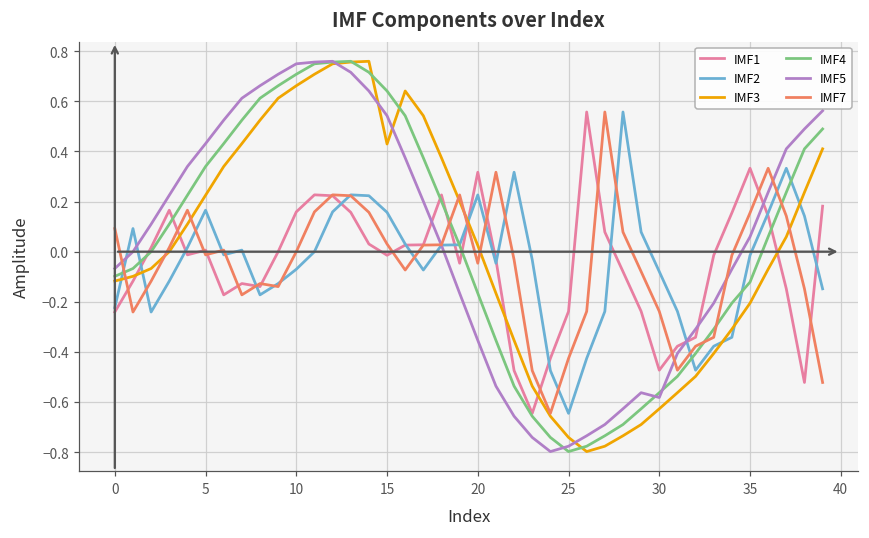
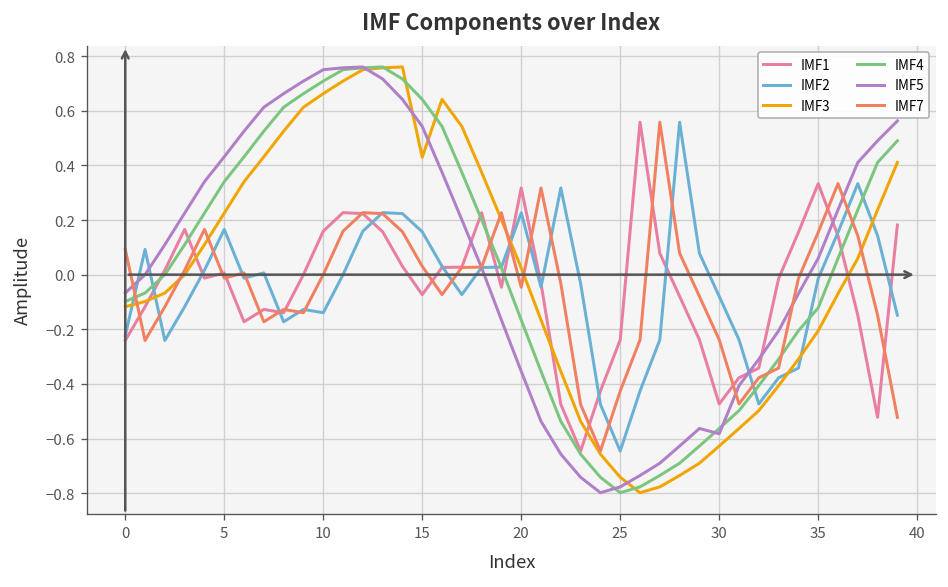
  {
    "IMF1": {
      "0": -0.24,
      "5": 0.01,
      "10": 0.16,
-     "15": -0.01,
+     "15": -0.07,
      "20": 0.32,
      "25": -0.24,
      "30": -0.47,
      "35": 0.33
    },
    "IMF2": {
      "0": -0.22,
      "5": 0.17,
-     "10": -0.07,
+     "10": -0.14,
      "15": 0.16,
      "20": 0.23,
      "25": -0.65,
      "30": -0.08,
      "35": -0.01
    },
    "IMF3": {
      "0": -0.12,
      "5": 0.23,
      "10": 0.66,
      "15": 0.43,
      "20": 0.02,
      "25": -0.74,
      "30": -0.63,
      "35": -0.21
    },
    "IMF4": {
      "0": -0.10,
      "5": 0.34,
      "10": 0.71,
      "15": 0.64,
      "20": -0.17,
      "25": -0.80,
      "30": -0.56,
      "35": -0.12
    },
    "IMF5": {
      "0": -0.07,
      "5": 0.43,
      "10": 0.75,
      "15": 0.54,
      "20": -0.35,
      "25": -0.78,
      "30": -0.58,
      "35": 0.06
    },
    "IMF7": {
      "0": 0.09,
      "5": -0.01,
      "10": 0.00,
      "15": 0.03,
      "20": -0.05,
      "25": -0.43,
      "30": -0.24,
      "35": 0.15
    }
  }
